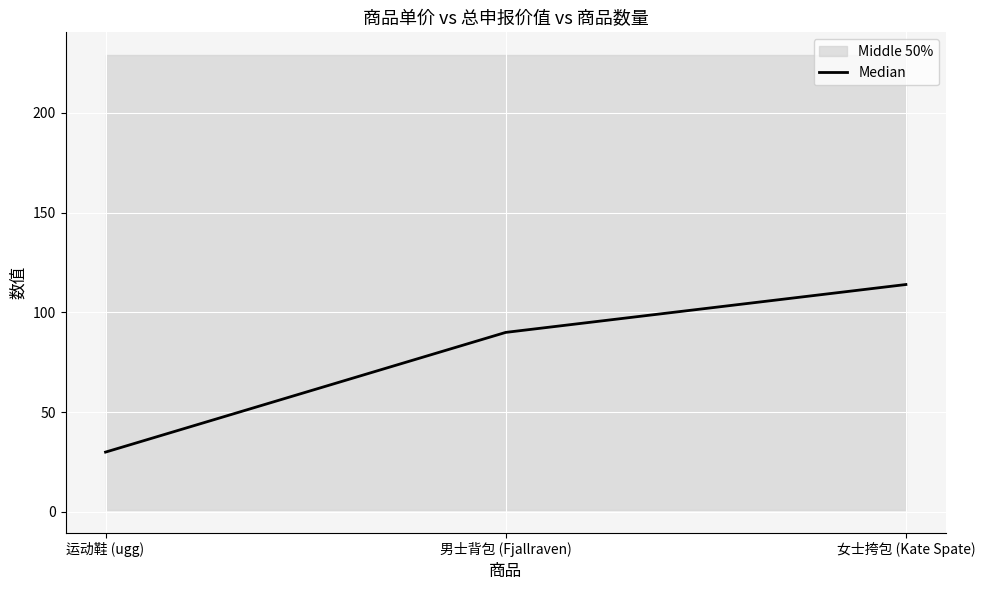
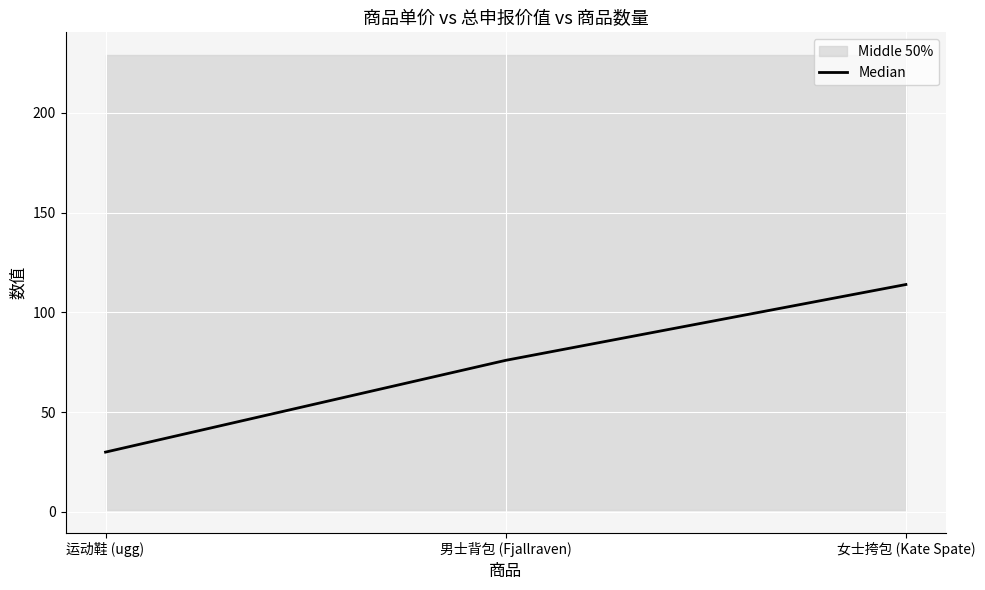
  {
    "Median": {
      "运动鞋 (ugg)": 30,
-     "男士背包 (Fjallraven)": 90,
+     "男士背包 (Fjallraven)": 76,
      "女士挎包 (Kate Spate)": 114
    },
    "Middle 50%": {
      "运动鞋 (ugg)": 229,
      "男士背包 (Fjallraven)": 229
    }
  }
